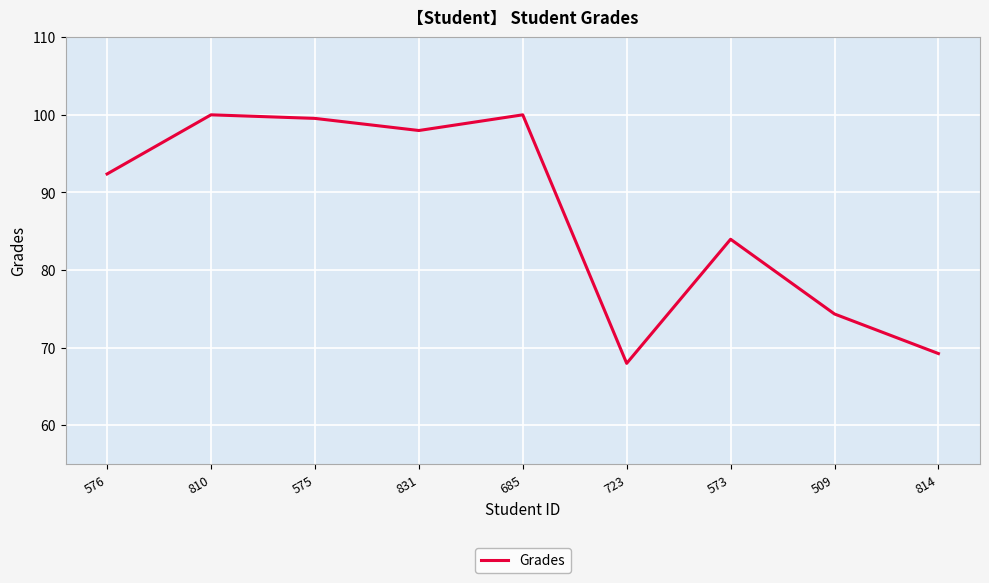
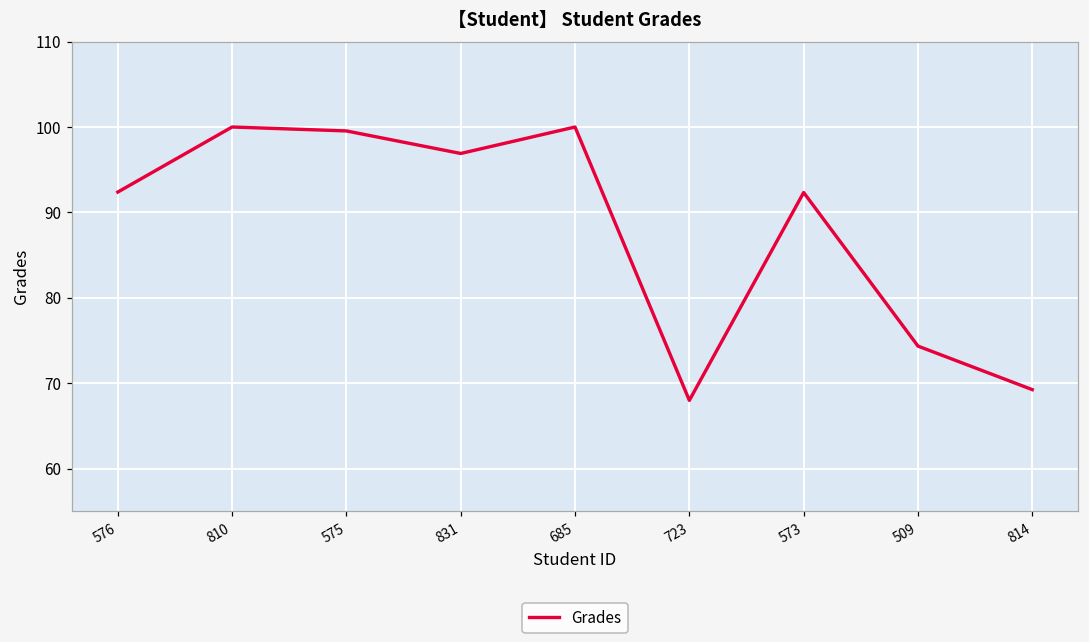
  {
    "576": 92,
    "810": 100,
    "575": 100,
-   "831": 98,
+   "831": 97,
    "685": 100,
    "723": 68,
-   "573": 84,
+   "573": 92,
    "509": 74,
    "814": 69
  }
